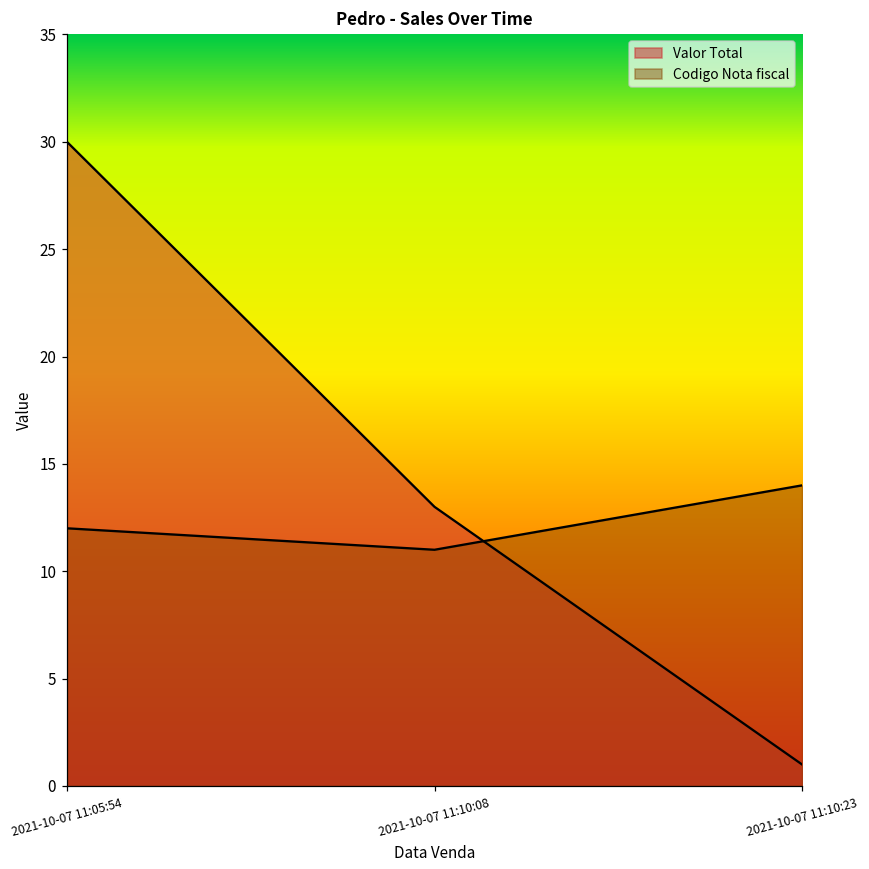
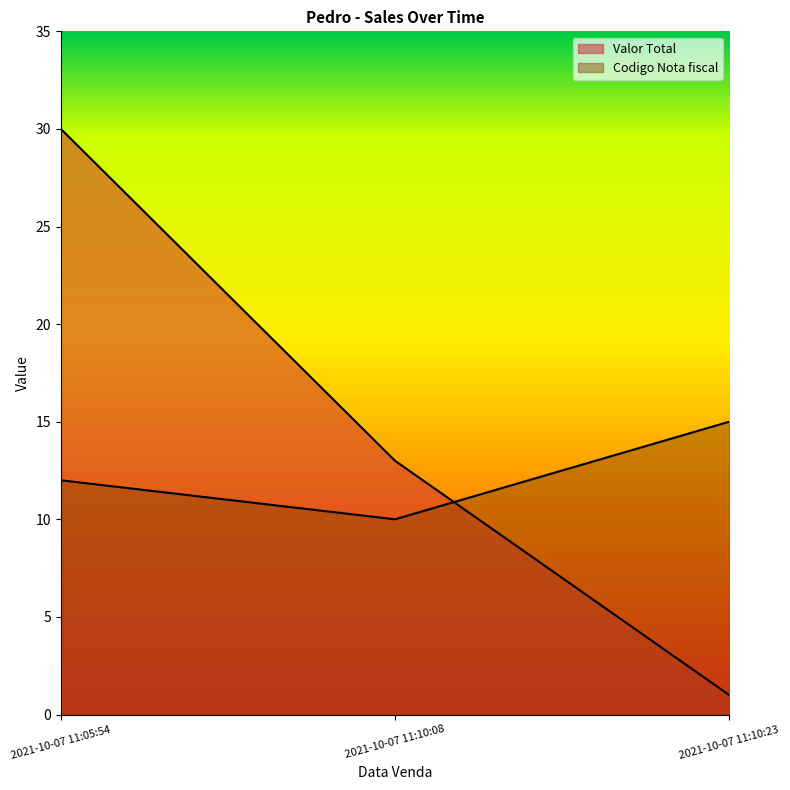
  {
    "Valor Total": {
      "2021-10-07 11:05:54": 30,
      "2021-10-07 11:10:08": 13,
      "2021-10-07 11:10:23": 1
    },
    "Codigo Nota fiscal": {
      "2021-10-07 11:05:54": 12,
-     "2021-10-07 11:10:08": 11,
-     "2021-10-07 11:10:23": 14
+     "2021-10-07 11:10:08": 10,
+     "2021-10-07 11:10:23": 15
    }
  }
